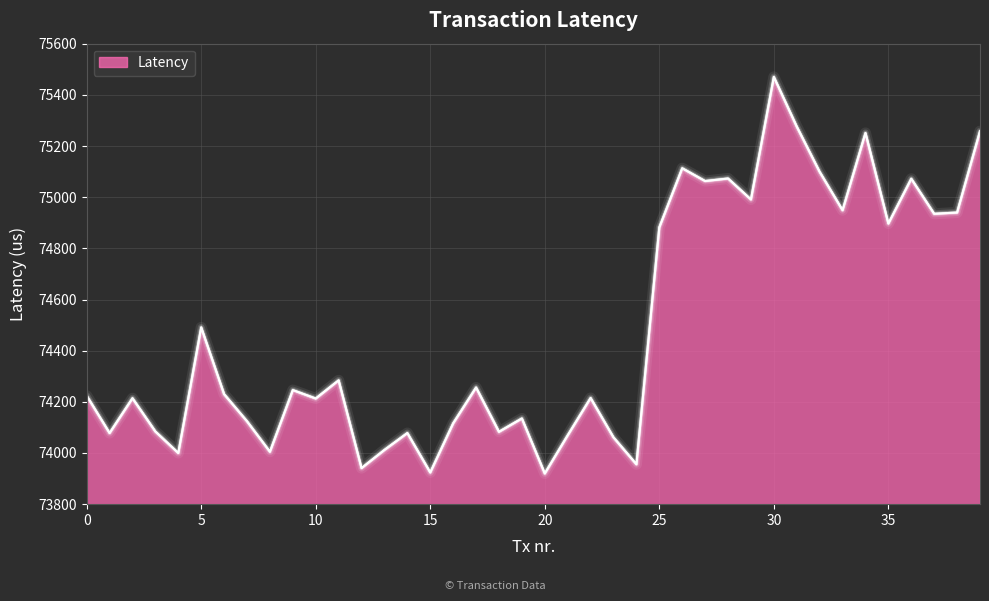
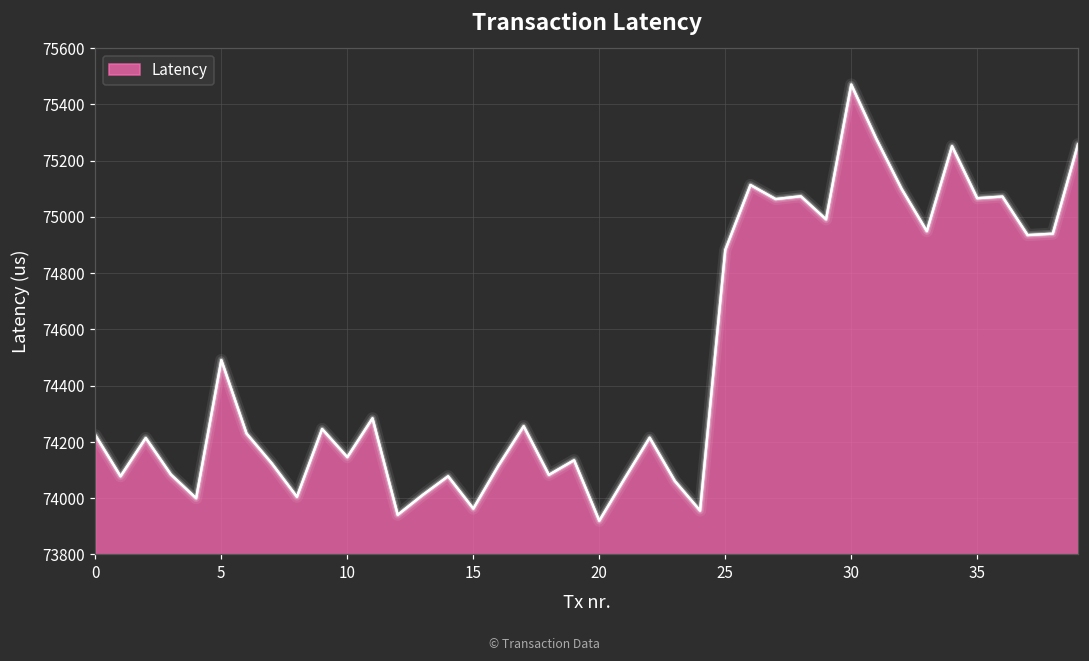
  {
    "0": 74220,
    "5": 74490,
-   "10": 74210,
-   "15": 73920,
+   "10": 74150,
+   "15": 73960,
    "20": 73920,
    "25": 74880,
    "30": 75470,
-   "35": 74900
+   "35": 75070
  }
